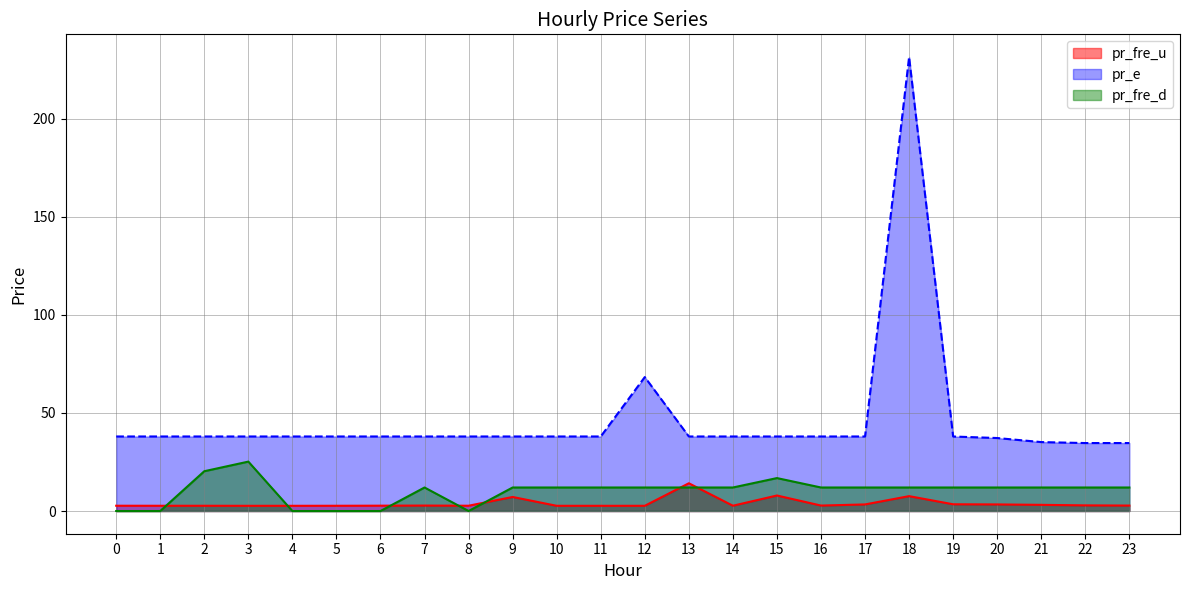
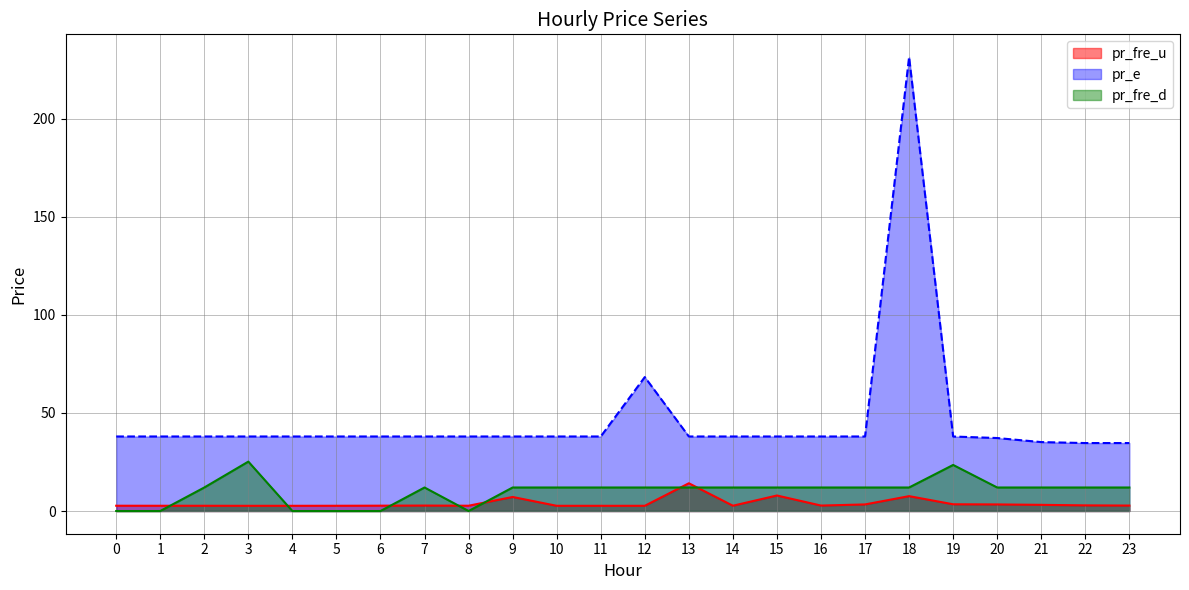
  {
    "pr_fre_u": {
      "0": 3,
      "1": 3,
      "2": 3,
      "3": 3,
      "4": 3,
      "5": 3,
      "6": 3,
      "7": 3,
      "8": 3,
      "9": 7,
      "10": 3,
      "11": 3,
      "12": 3,
      "13": 14,
      "14": 3,
      "15": 8,
      "16": 3,
      "17": 3,
      "18": 8,
      "19": 3,
      "20": 3,
      "21": 3,
      "22": 3,
      "23": 3
    },
    "pr_e": {
      "0": 38,
      "1": 38,
      "2": 38,
      "3": 38,
      "4": 38,
      "5": 38,
      "6": 38,
      "7": 38,
      "8": 38,
      "9": 38,
      "10": 38,
      "11": 38,
      "12": 68,
      "13": 38,
      "14": 38,
      "15": 38,
      "16": 38,
      "17": 38,
      "18": 232,
      "19": 38,
      "20": 37,
      "21": 35,
      "22": 35,
      "23": 35
    },
    "pr_fre_d": {
      "0": 0,
      "1": 0,
-     "2": 20,
+     "2": 12,
      "3": 25,
      "4": 0,
      "5": 0,
      "6": 0,
      "7": 12,
      "8": 0,
      "9": 12,
      "10": 12,
      "11": 12,
      "12": 12,
      "13": 12,
      "14": 12,
-     "15": 17,
+     "15": 12,
      "16": 12,
      "17": 12,
      "18": 12,
-     "19": 12,
+     "19": 24,
      "20": 12,
      "21": 12,
      "22": 12,
      "23": 12
    }
  }
